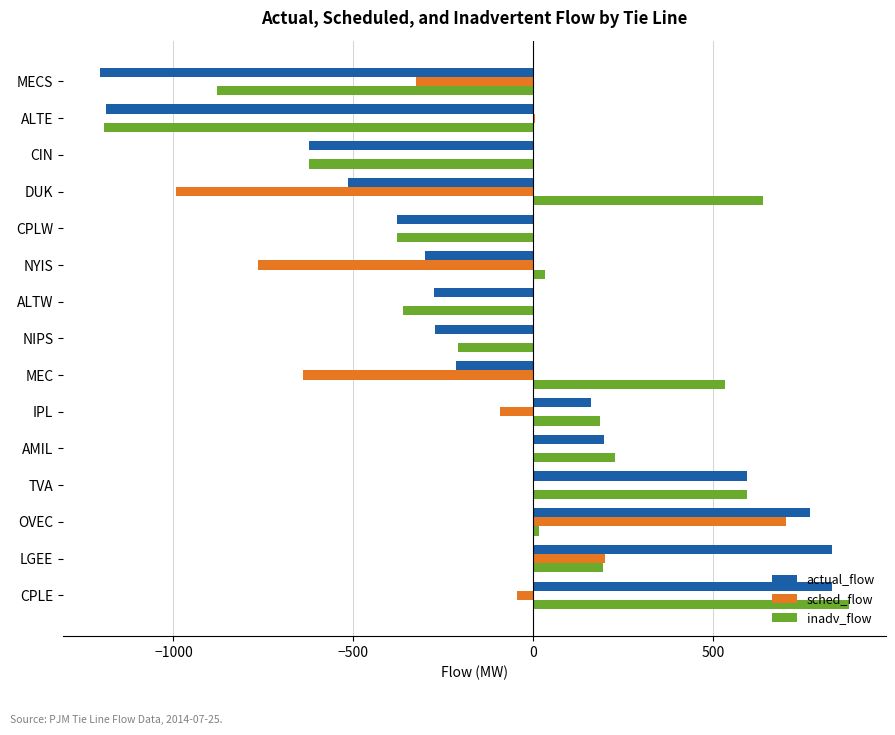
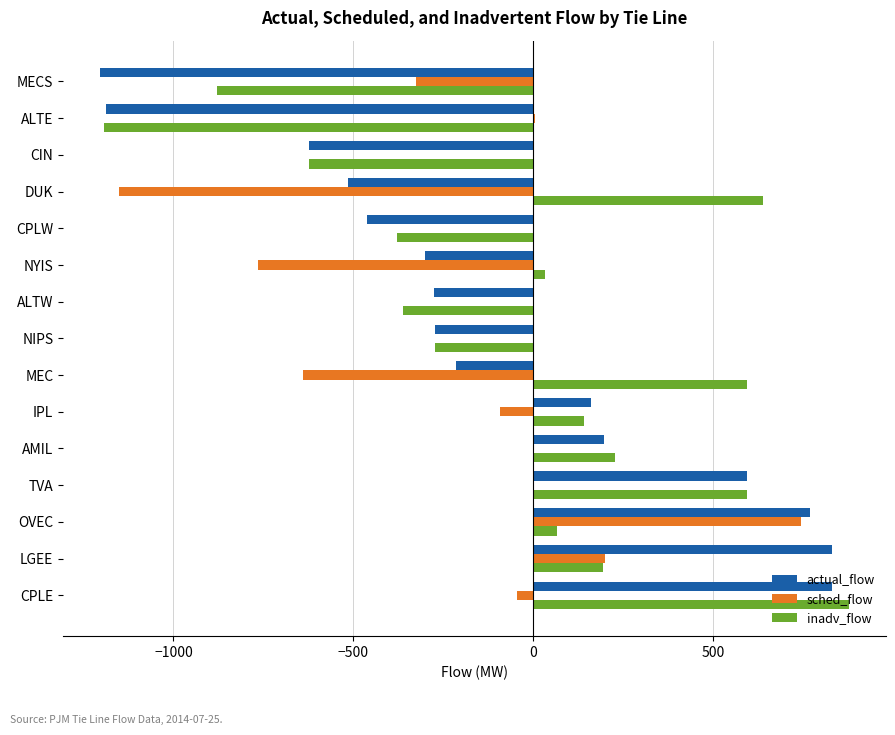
  {
    "actual_flow": {
      "MECS": -1200,
      "ALTE": -1190,
      "CIN": -620,
      "DUK": -520,
-     "CPLW": -380,
+     "CPLW": -460,
      "NYIS": -300,
      "ALTW": -280,
      "NIPS": -270,
      "MEC": -210,
      "IPL": 160,
      "AMIL": 200,
      "TVA": 590,
      "OVEC": 770,
      "LGEE": 830,
      "CPLE": 830
    },
    "sched_flow": {
      "MECS": -330,
      "CIN": 0,
-     "DUK": -990,
+     "DUK": -1150,
      "CPLW": 0,
      "NYIS": -760,
      "ALTW": 0,
      "NIPS": 0,
      "MEC": -640,
      "IPL": -90,
      "AMIL": 0,
      "TVA": 0,
-     "OVEC": 700,
+     "OVEC": 740,
      "LGEE": 200,
      "CPLE": -50
    },
    "inadv_flow": {
      "MECS": -880,
      "ALTE": -1190,
      "CIN": -620,
      "DUK": 640,
      "CPLW": -380,
      "NYIS": 30,
      "ALTW": -360,
-     "NIPS": -210,
-     "MEC": 530,
-     "IPL": 190,
+     "NIPS": -270,
+     "MEC": 590,
+     "IPL": 140,
      "AMIL": 230,
      "TVA": 590,
-     "OVEC": 20,
+     "OVEC": 70,
      "LGEE": 190,
      "CPLE": 880
    }
  }
